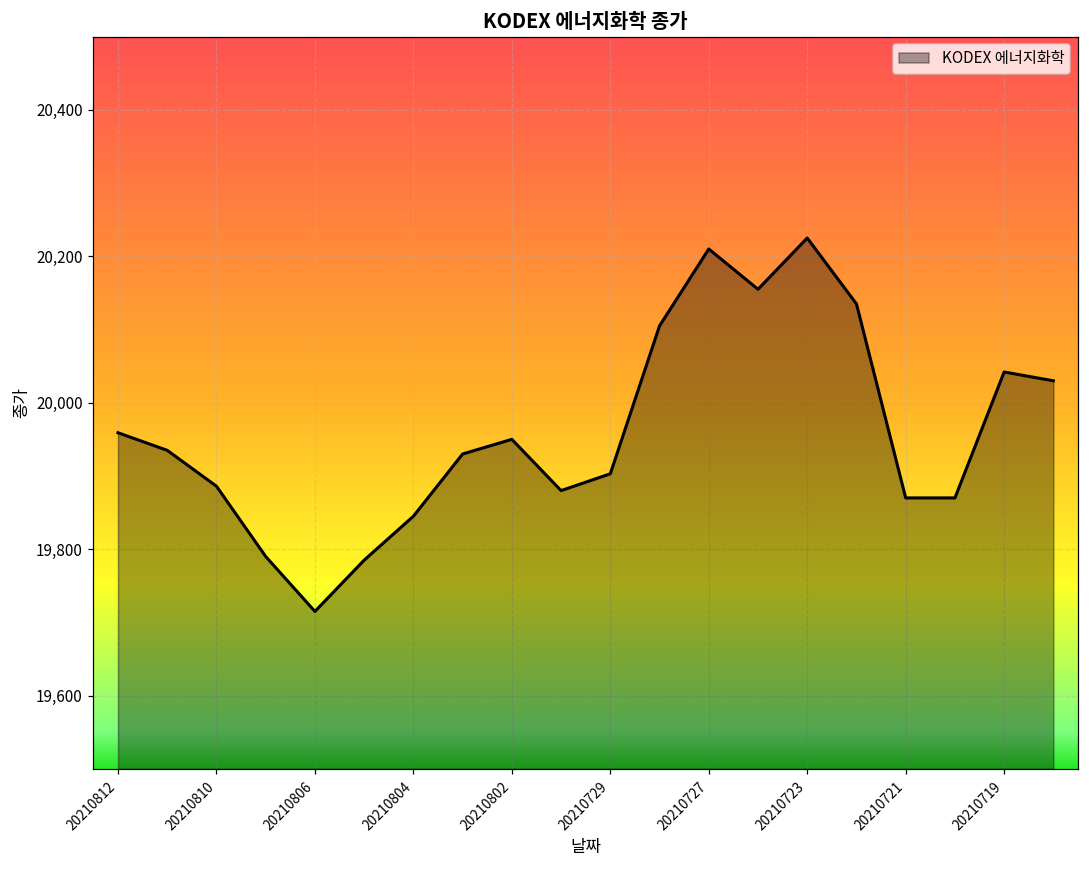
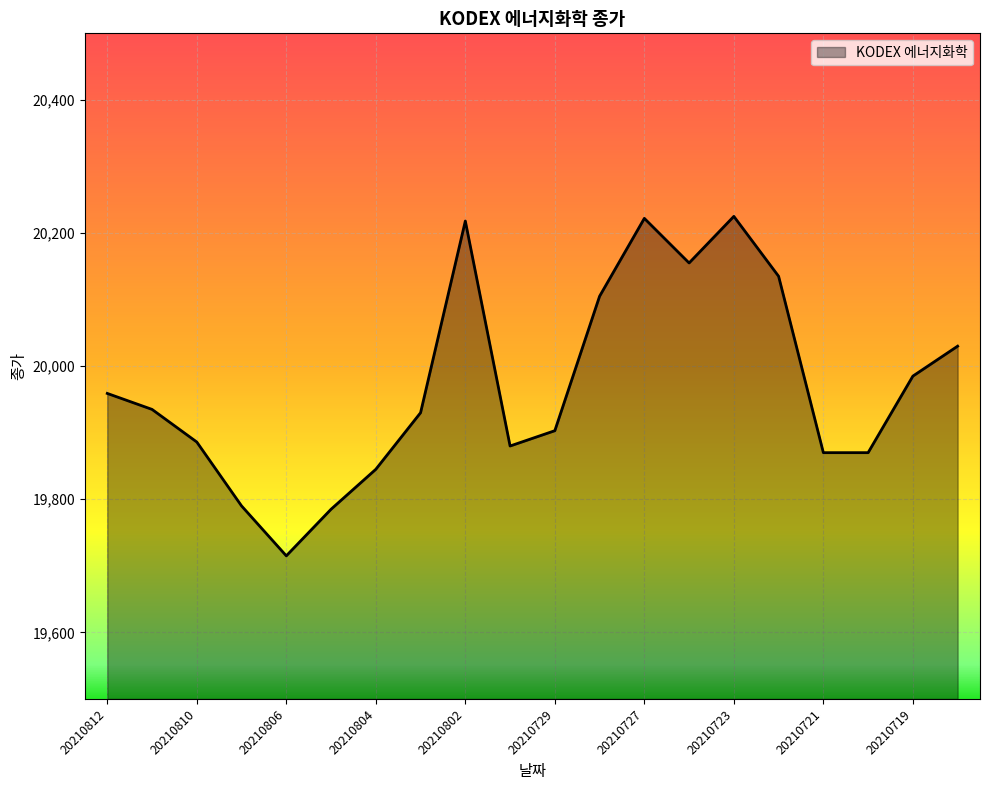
  {
    "20210812": "19,960",
    "20210810": "19,890",
    "20210806": "19,720",
    "20210804": "19,850",
-   "20210802": "19,950",
+   "20210802": "20,220",
    "20210729": "19,900",
-   "20210727": "20,210",
+   "20210727": "20,220",
    "20210723": "20,230",
    "20210721": "19,870",
-   "20210719": "20,040"
+   "20210719": "19,990"
  }
